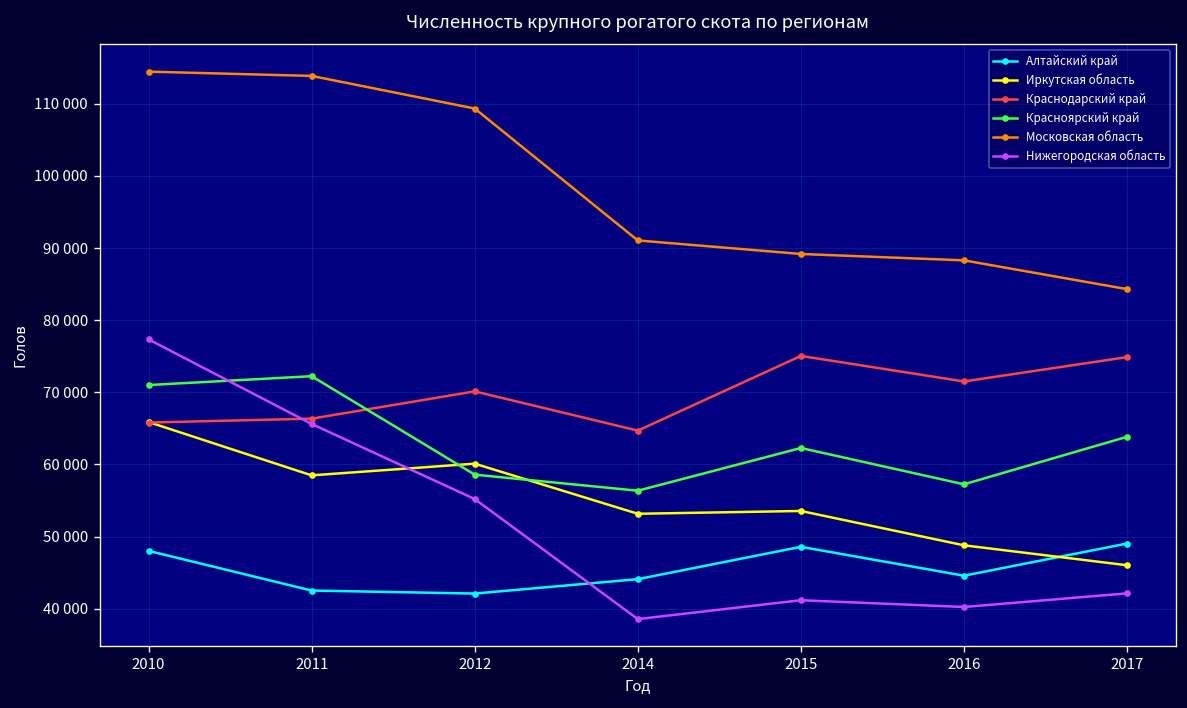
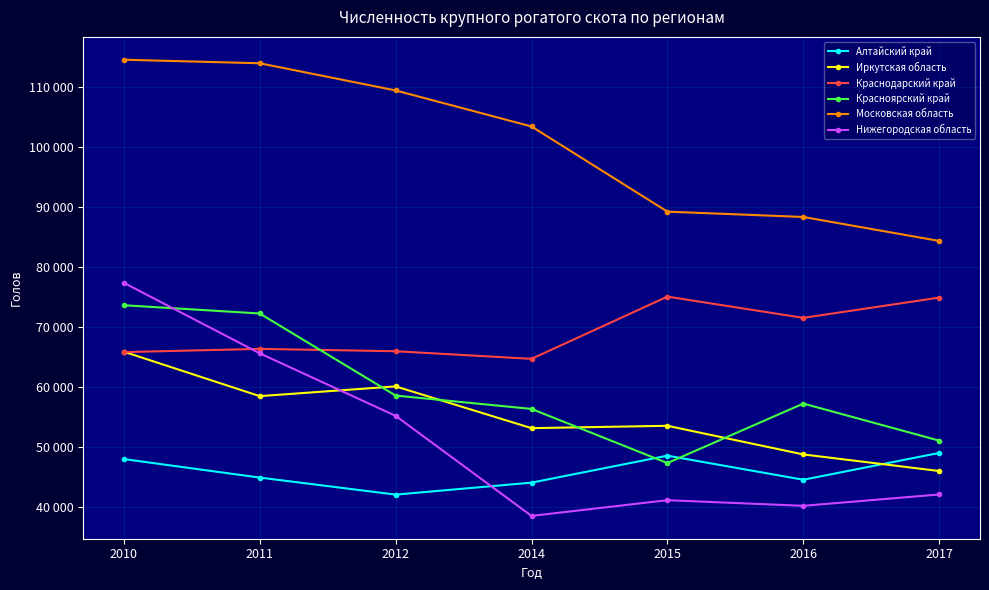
  {
    "Алтайский край": {
      "2010": 48000,
-     "2011": 43000,
+     "2011": 45000,
      "2012": 42000,
      "2014": 44000,
      "2015": 49000,
      "2016": 45000,
      "2017": 49000
    },
    "Иркутская область": {
      "2011": 58000,
      "2012": 60000,
      "2014": 53000,
      "2015": 54000,
      "2016": 49000,
      "2017": 46000
    },
    "Краснодарский край": {
      "2011": 66000,
-     "2012": 70000,
+     "2012": 66000,
      "2014": 65000,
      "2015": 75000,
      "2016": 72000,
      "2017": 75000
    },
    "Красноярский край": {
-     "2010": 71000,
+     "2010": 74000,
      "2011": 72000,
      "2012": 59000,
      "2014": 56000,
-     "2015": 62000,
+     "2015": 47000,
      "2016": 57000,
-     "2017": 64000
+     "2017": 51000
    },
    "Московская область": {
      "2010": 114000,
      "2011": 114000,
      "2012": 109000,
-     "2014": 91000,
+     "2014": 103000,
      "2015": 89000,
      "2016": 88000,
      "2017": 84000
    },
    "Нижегородская область": {
      "2010": 77000,
      "2011": 66000,
      "2012": 55000,
      "2014": 39000,
      "2015": 41000,
      "2016": 40000,
      "2017": 42000
    }
  }
